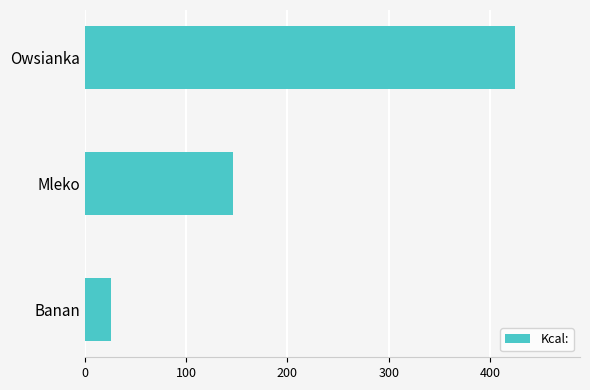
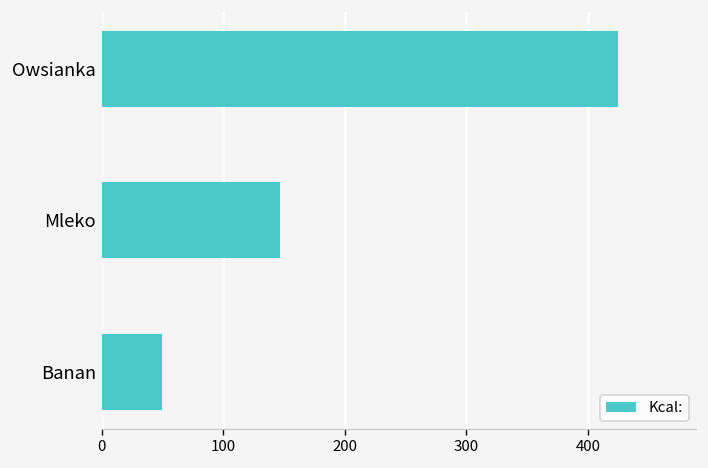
  {
    "Owsianka": 425,
    "Mleko": 146,
-   "Banan": 26
+   "Banan": 50
  }
